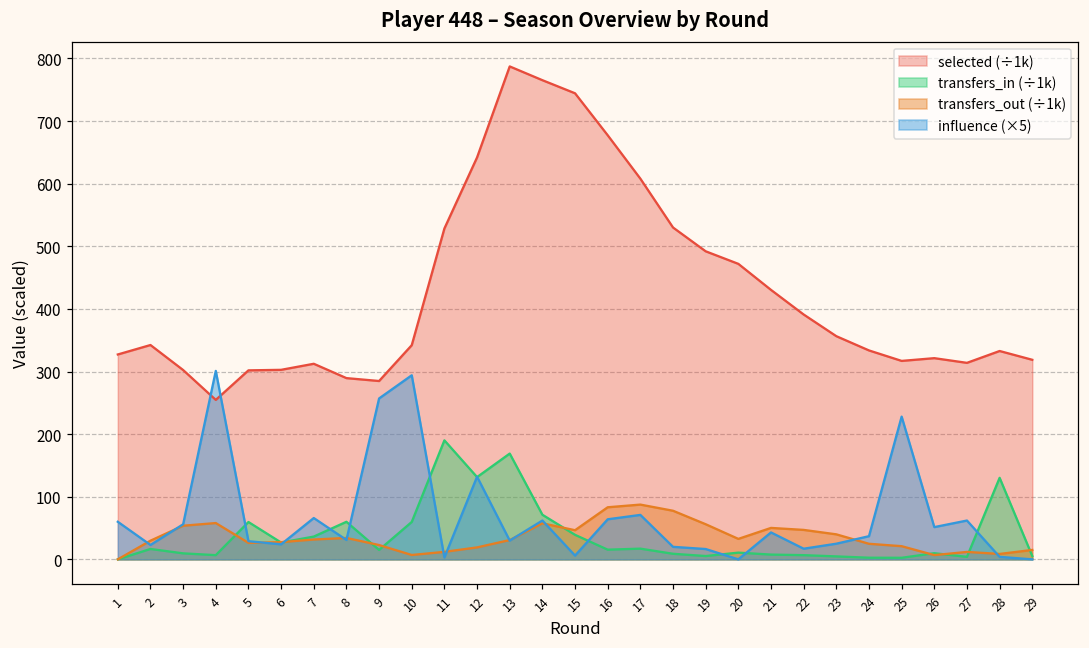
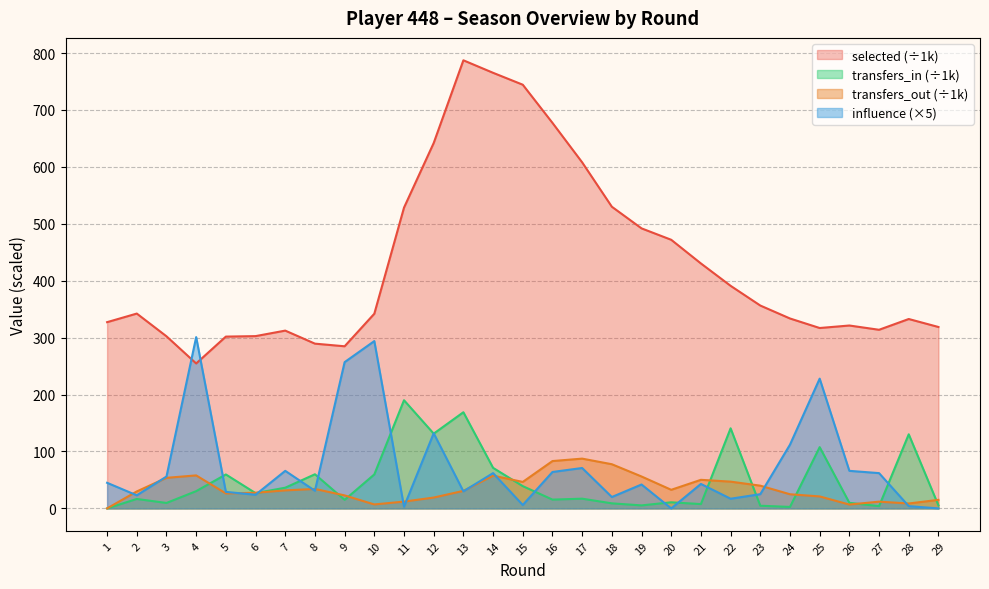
  {
    "transfers_in (÷1k)": {
      "2": 20,
      "3": 10,
-     "4": 10,
+     "4": 30,
      "5": 60,
      "7": 40,
      "8": 60,
      "9": 20,
      "10": 60,
      "11": 190,
      "13": 170,
      "14": 70,
      "15": 40,
      "16": 20,
      "17": 20,
      "18": 10,
      "19": 10,
      "20": 10,
      "21": 10,
-     "22": 10,
+     "22": 140,
      "23": 0,
      "24": 0,
-     "25": 0,
+     "25": 110,
      "27": 0,
      "28": 130,
      "29": 10
    },
    "influence (×5)": {
-     "1": 60,
+     "1": 50,
      "2": 20,
      "4": 300,
      "7": 70,
      "9": 260,
      "10": 290,
      "11": 0,
      "15": 10,
      "16": 60,
      "17": 70,
      "18": 20,
-     "19": 20,
+     "19": 40,
      "20": 0,
      "21": 40,
      "22": 20,
      "23": 30,
-     "24": 40,
+     "24": 110,
      "25": 230,
-     "26": 50,
+     "26": 70,
      "27": 60,
      "28": 0,
      "29": 0
    }
  }
